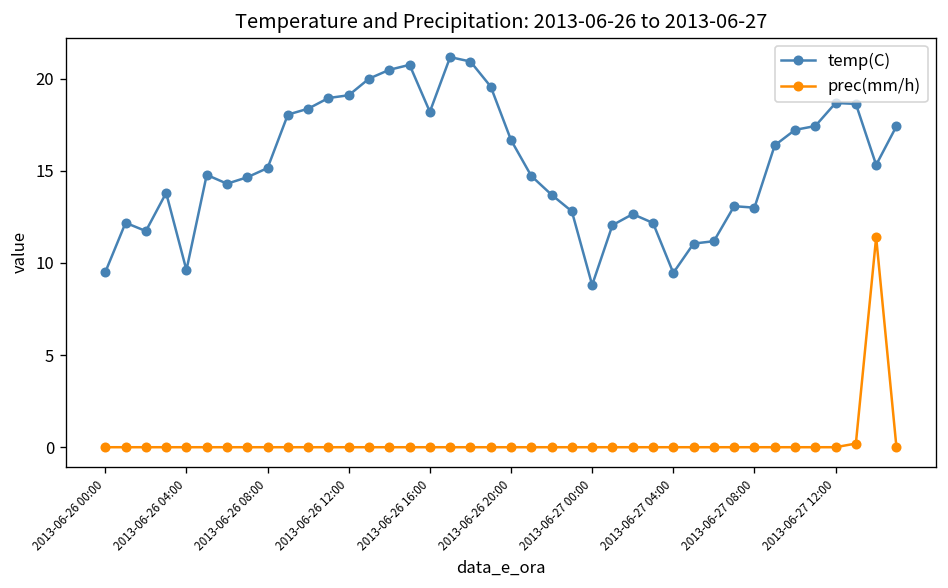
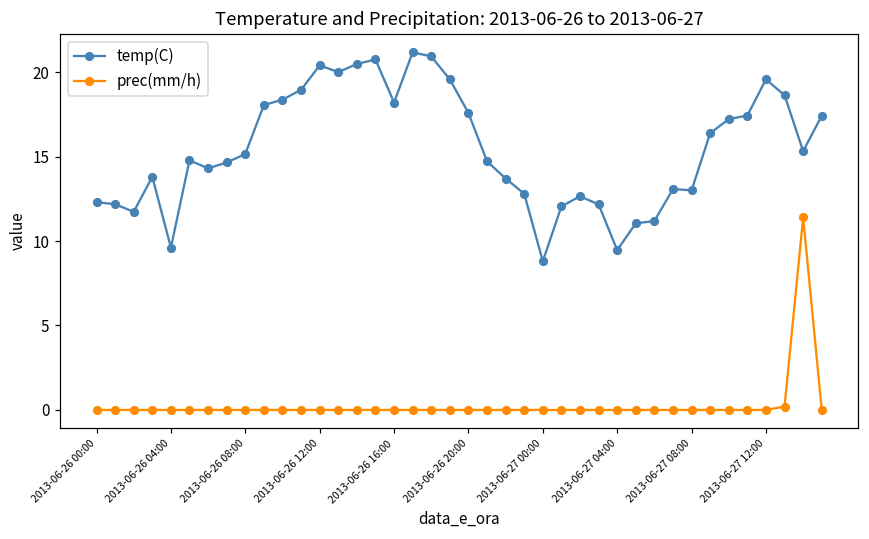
  {
    "temp(C)": {
-     "2013-06-26 00:00": 9.5,
+     "2013-06-26 00:00": 12.3,
      "2013-06-26 04:00": 9.6,
      "2013-06-26 08:00": 15.2,
-     "2013-06-26 12:00": 19.1,
+     "2013-06-26 12:00": 20.4,
      "2013-06-26 16:00": 18.2,
-     "2013-06-26 20:00": 16.7,
+     "2013-06-26 20:00": 17.6,
      "2013-06-27 00:00": 8.8,
      "2013-06-27 04:00": 9.5,
      "2013-06-27 08:00": 13.0,
-     "2013-06-27 12:00": 18.7
+     "2013-06-27 12:00": 19.6
    },
    "prec(mm/h)": {
      "2013-06-26 00:00": 0.0,
      "2013-06-26 04:00": 0.0,
      "2013-06-26 08:00": 0.0,
      "2013-06-26 12:00": 0.0,
      "2013-06-26 16:00": 0.0,
      "2013-06-26 20:00": 0.0,
      "2013-06-27 00:00": 0.0,
      "2013-06-27 04:00": 0.0,
      "2013-06-27 08:00": 0.0,
      "2013-06-27 12:00": 0.0
    }
  }
